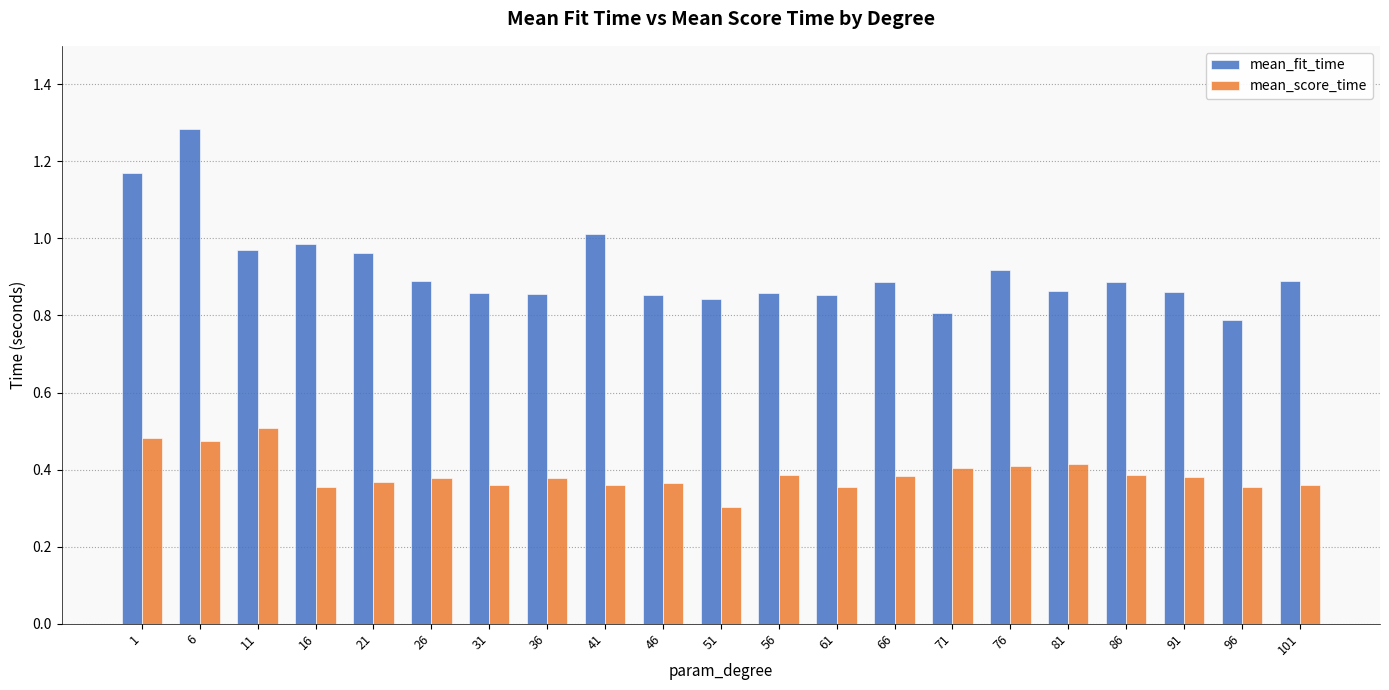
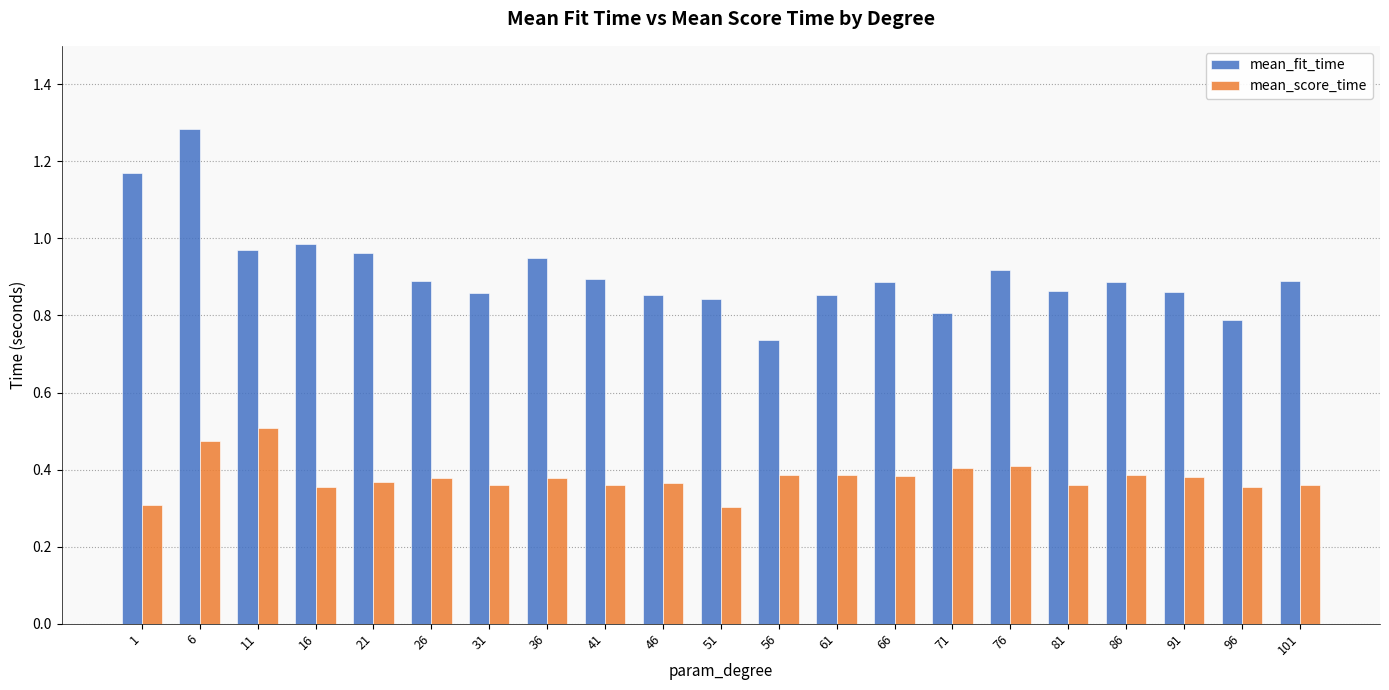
  {
    "mean_fit_time": {
      "1": 1.17,
      "6": 1.28,
      "11": 0.97,
      "16": 0.99,
      "21": 0.96,
      "26": 0.89,
      "31": 0.86,
-     "36": 0.86,
-     "41": 1.01,
+     "36": 0.95,
+     "41": 0.89,
      "46": 0.85,
      "51": 0.84,
-     "56": 0.86,
+     "56": 0.74,
      "61": 0.85,
      "66": 0.89,
      "71": 0.81,
      "76": 0.92,
      "81": 0.86,
      "86": 0.89,
      "91": 0.86,
      "96": 0.79,
      "101": 0.89
    },
    "mean_score_time": {
-     "1": 0.48,
+     "1": 0.31,
      "6": 0.48,
      "11": 0.51,
      "16": 0.36,
      "21": 0.37,
      "26": 0.38,
      "31": 0.36,
      "36": 0.38,
      "41": 0.36,
      "46": 0.36,
      "51": 0.30,
      "56": 0.39,
-     "61": 0.35,
+     "61": 0.38,
      "66": 0.38,
      "71": 0.40,
      "76": 0.41,
-     "81": 0.41,
+     "81": 0.36,
      "86": 0.39,
      "91": 0.38,
      "96": 0.36,
      "101": 0.36
    }
  }
